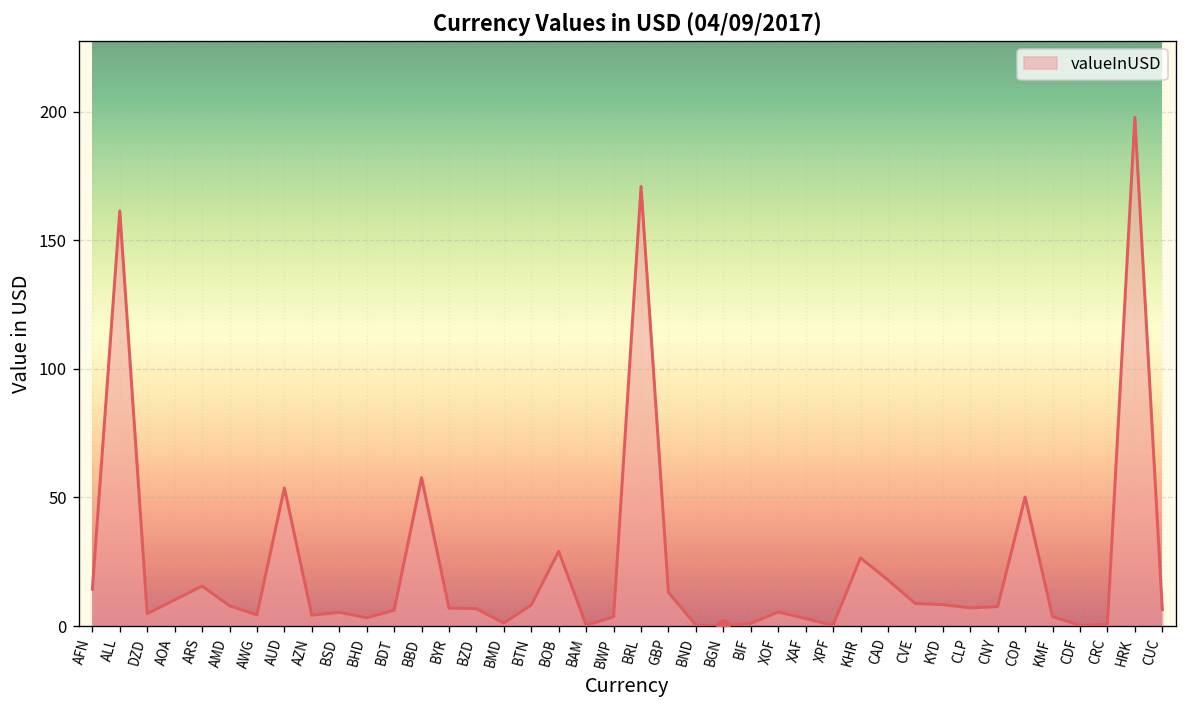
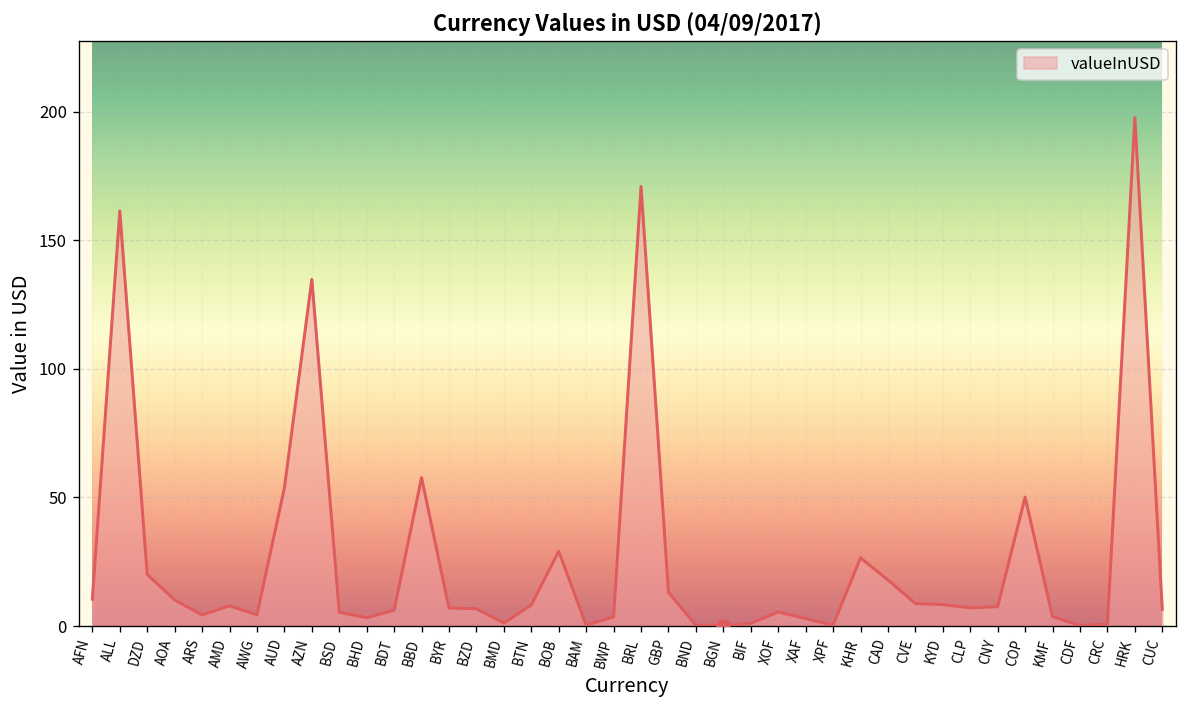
  {
    "valueInUSD": {
-     "AFN": 14,
+     "AFN": 10,
      "ALL": 161,
-     "DZD": 5,
+     "DZD": 20,
      "AOA": 10,
-     "ARS": 16,
+     "ARS": 4,
      "AMD": 8,
      "AWG": 4,
      "AUD": 54,
-     "AZN": 4,
+     "AZN": 135,
      "BSD": 5,
      "BHD": 3,
      "BDT": 6,
      "BBD": 58,
      "BYR": 7,
      "BZD": 7,
      "BMD": 1,
      "BTN": 8,
      "BOB": 29,
      "BAM": 0,
      "BWP": 4,
      "BRL": 171,
      "GBP": 13,
      "BND": 0,
      "BIF": 1,
      "XOF": 5,
      "XAF": 3,
      "XPF": 0,
      "KHR": 27,
      "CAD": 18,
      "CVE": 9,
      "KYD": 8,
      "CLP": 7,
      "CNY": 8,
      "COP": 50,
      "KMF": 4,
      "CDF": 0,
      "CRC": 1,
      "HRK": 198,
      "CUC": 6
    }
  }
